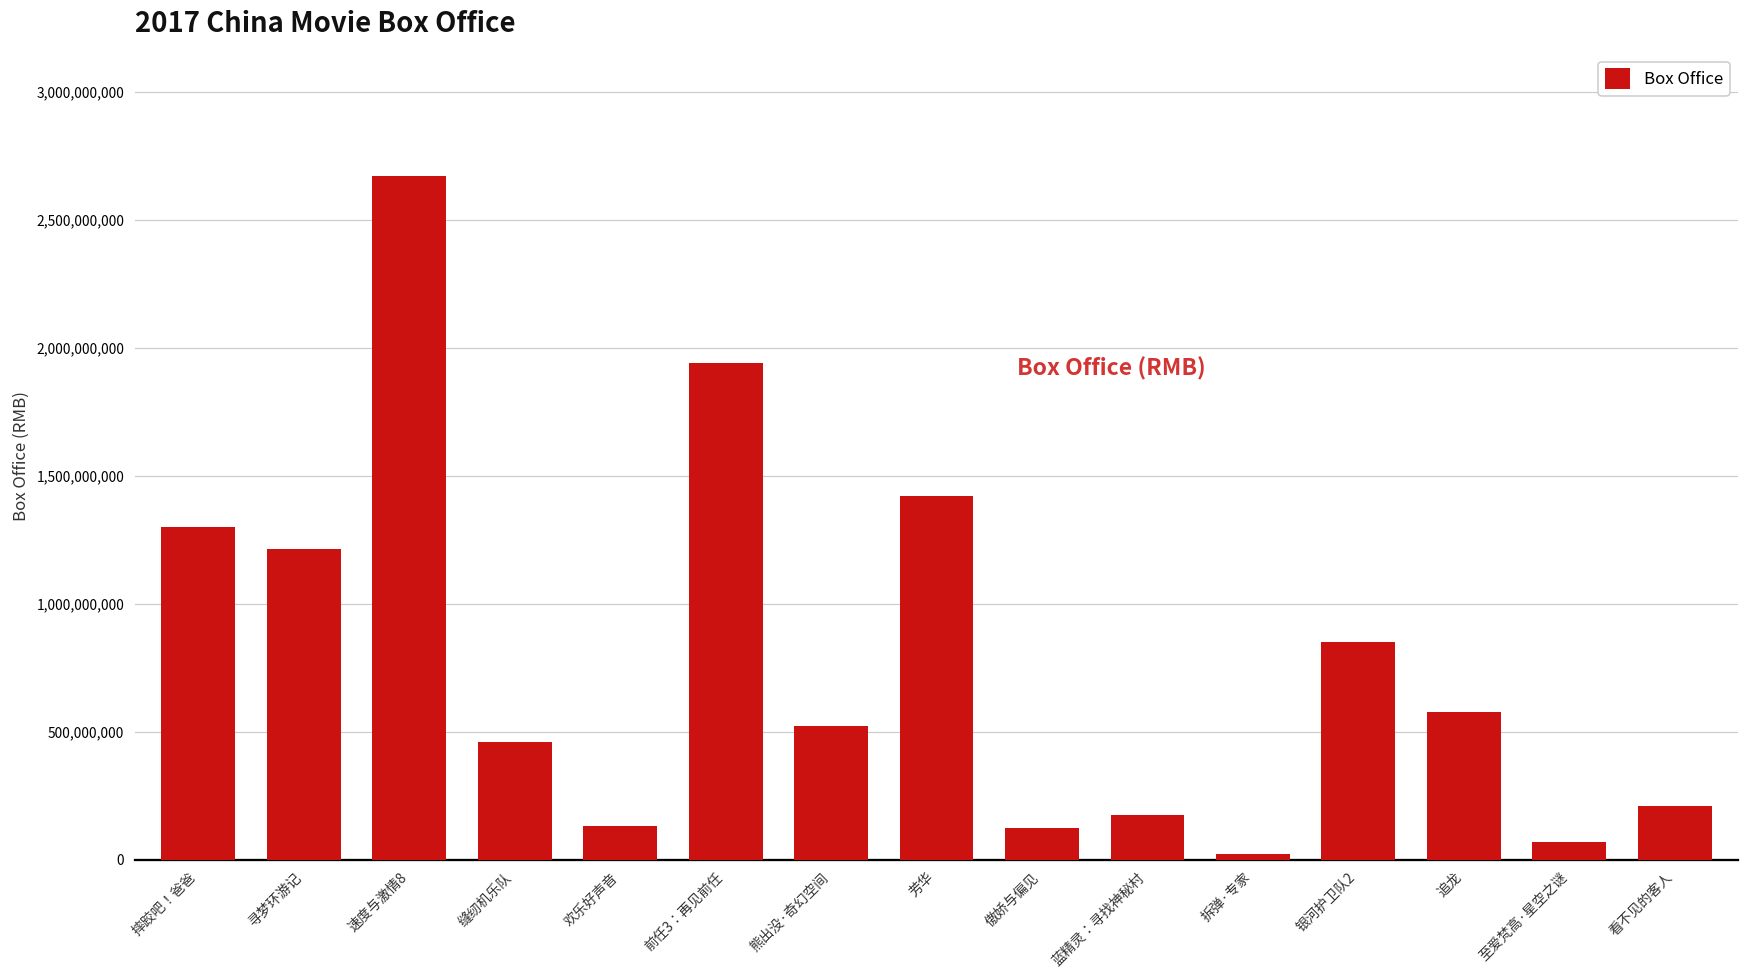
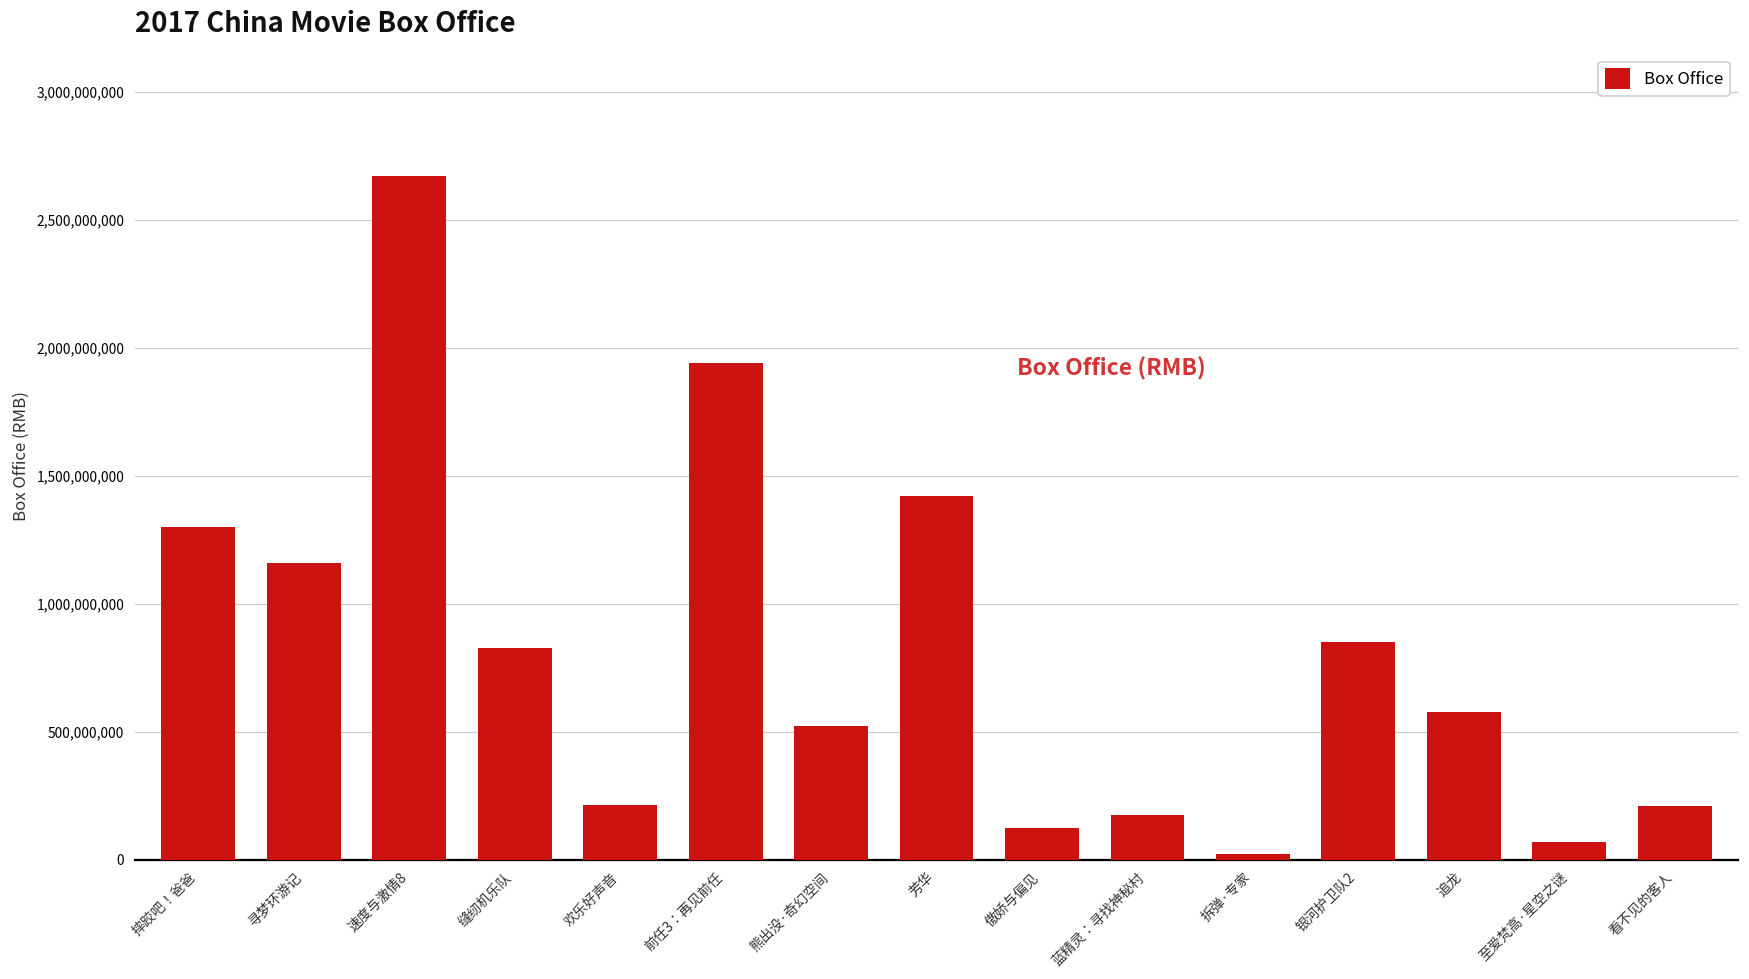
  {
    "摔跤吧！爸爸": "1,300,000,000",
-   "寻梦环游记": "1,210,000,000",
+   "寻梦环游记": "1,160,000,000",
    "速度与激情8": "2,670,000,000",
-   "缝纫机乐队": "460,000,000",
-   "欢乐好声音": "130,000,000",
+   "缝纫机乐队": "830,000,000",
+   "欢乐好声音": "220,000,000",
    "前任3：再见前任": "1,940,000,000",
    "熊出没·奇幻空间": "520,000,000",
    "芳华": "1,420,000,000",
    "傲娇与偏见": "120,000,000",
    "蓝精灵：寻找神秘村": "170,000,000",
    "拆弹·专家": "20,000,000",
    "银河护卫队2": "850,000,000",
    "追龙": "580,000,000",
    "至爱梵高·星空之谜": "70,000,000",
    "看不见的客人": "210,000,000"
  }
